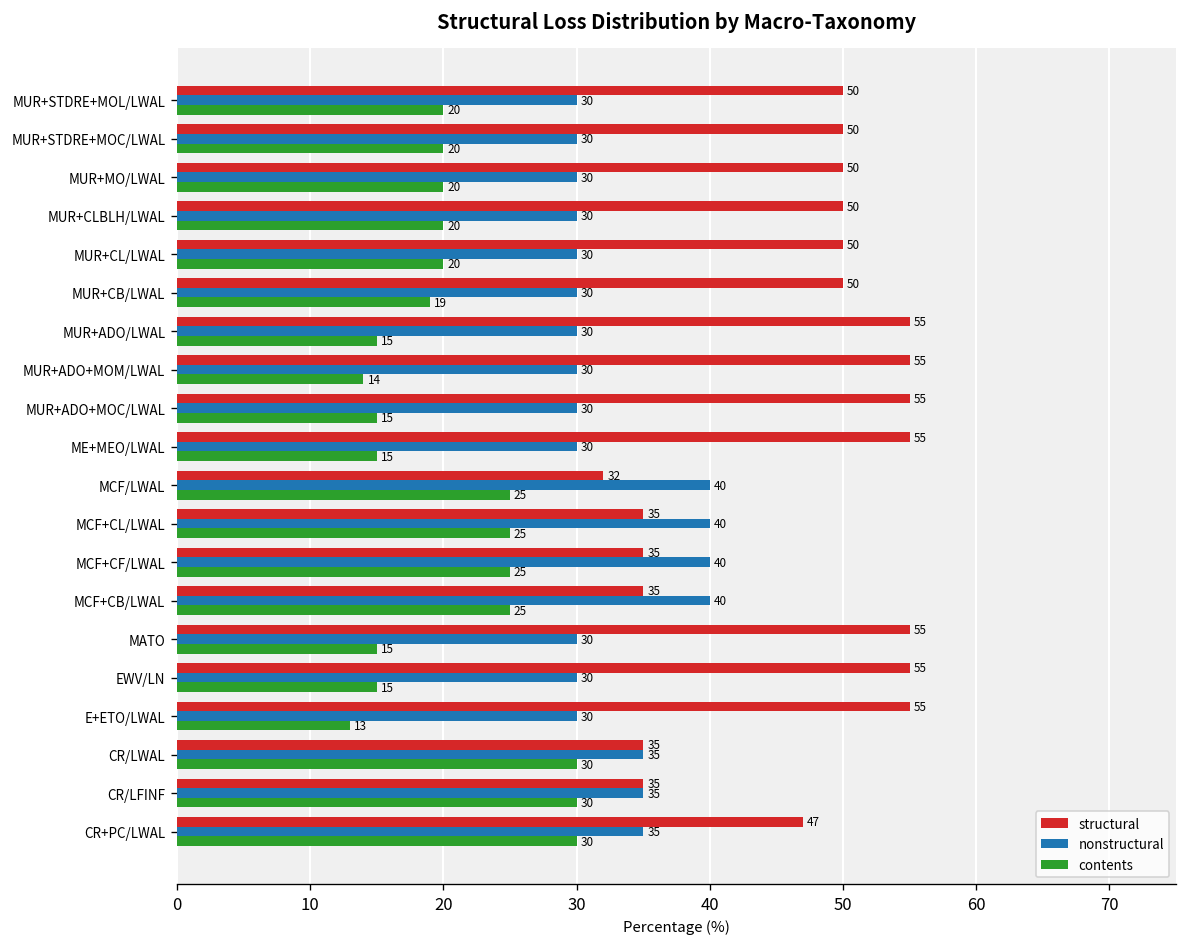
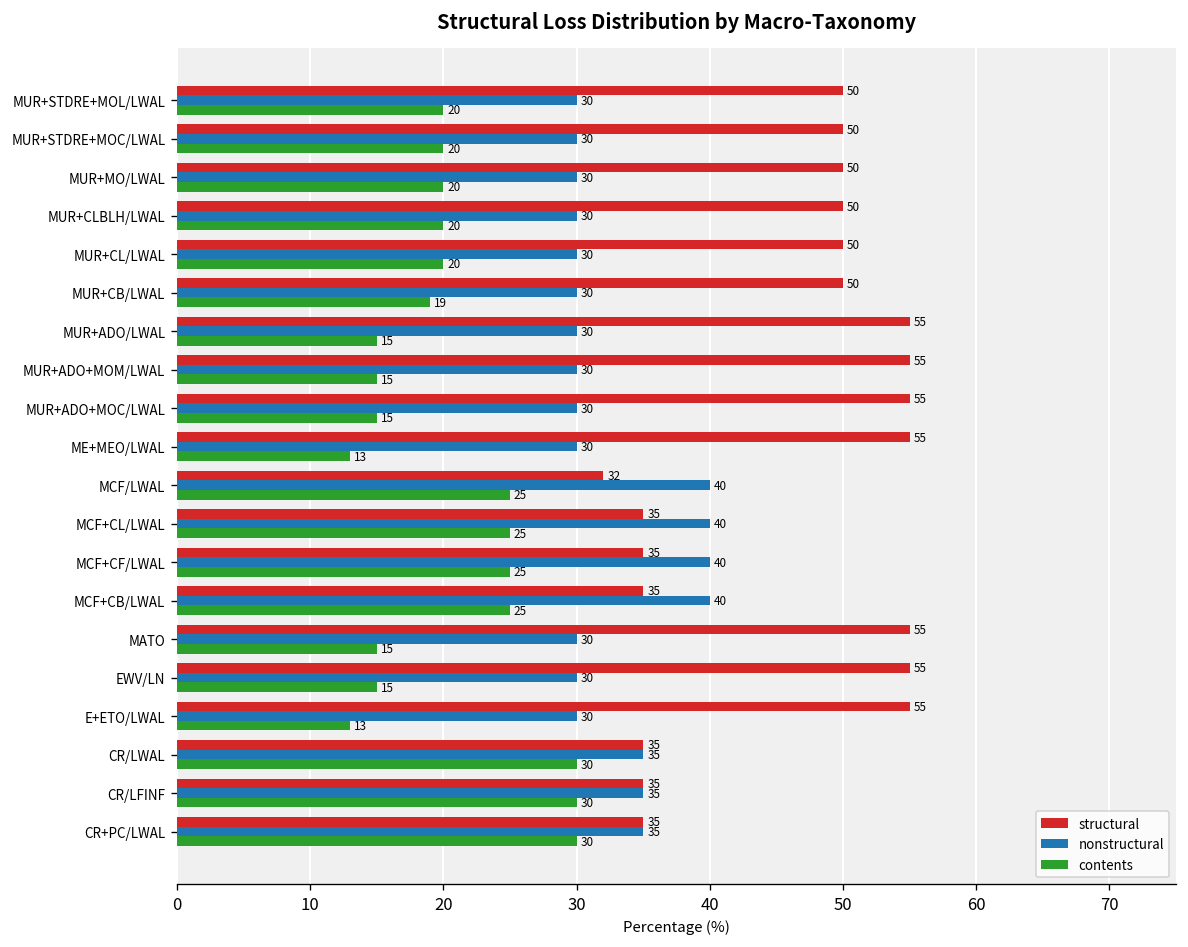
  {
    "structural": {
      "MUR+STDRE+MOL/LWAL": 50,
      "MUR+STDRE+MOC/LWAL": 50,
      "MUR+MO/LWAL": 50,
      "MUR+CLBLH/LWAL": 50,
      "MUR+CL/LWAL": 50,
      "MUR+CB/LWAL": 50,
      "MUR+ADO/LWAL": 55,
      "MUR+ADO+MOM/LWAL": 55,
      "MUR+ADO+MOC/LWAL": 55,
      "ME+MEO/LWAL": 55,
      "MCF/LWAL": 32,
      "MCF+CL/LWAL": 35,
      "MCF+CF/LWAL": 35,
      "MCF+CB/LWAL": 35,
      "MATO": 55,
      "EWV/LN": 55,
      "E+ETO/LWAL": 55,
-     "CR+PC/LWAL": 47
+     "CR+PC/LWAL": 35
    },
    "nonstructural": {
      "MUR+STDRE+MOL/LWAL": 30,
      "MUR+STDRE+MOC/LWAL": 30,
      "MUR+MO/LWAL": 30,
      "MUR+CLBLH/LWAL": 30,
      "MUR+CL/LWAL": 30,
      "MUR+CB/LWAL": 30,
      "MUR+ADO/LWAL": 30,
      "MUR+ADO+MOM/LWAL": 30,
      "MUR+ADO+MOC/LWAL": 30,
      "ME+MEO/LWAL": 30,
      "MCF/LWAL": 40,
      "MCF+CL/LWAL": 40,
      "MCF+CF/LWAL": 40,
      "MCF+CB/LWAL": 40,
      "MATO": 30,
      "EWV/LN": 30,
      "E+ETO/LWAL": 30,
      "CR+PC/LWAL": 35
    },
    "contents": {
      "MUR+STDRE+MOL/LWAL": 20,
      "MUR+STDRE+MOC/LWAL": 20,
      "MUR+MO/LWAL": 20,
      "MUR+CLBLH/LWAL": 20,
      "MUR+CL/LWAL": 20,
      "MUR+CB/LWAL": 19,
      "MUR+ADO/LWAL": 15,
-     "MUR+ADO+MOM/LWAL": 14,
+     "MUR+ADO+MOM/LWAL": 15,
      "MUR+ADO+MOC/LWAL": 15,
-     "ME+MEO/LWAL": 15,
+     "ME+MEO/LWAL": 13,
      "MCF/LWAL": 25,
      "MCF+CL/LWAL": 25,
      "MCF+CF/LWAL": 25,
      "MCF+CB/LWAL": 25,
      "MATO": 15,
      "EWV/LN": 15,
      "E+ETO/LWAL": 13,
      "CR/LWAL": 30,
      "CR/LFINF": 30,
      "CR+PC/LWAL": 30
    }
  }
